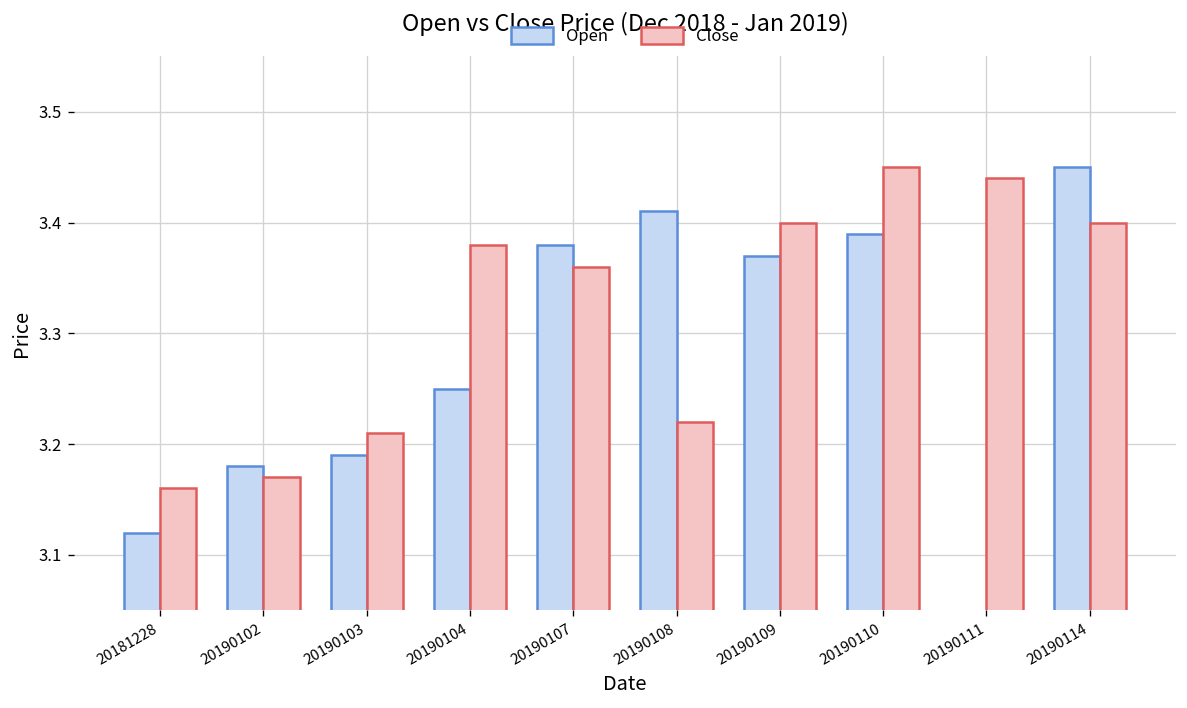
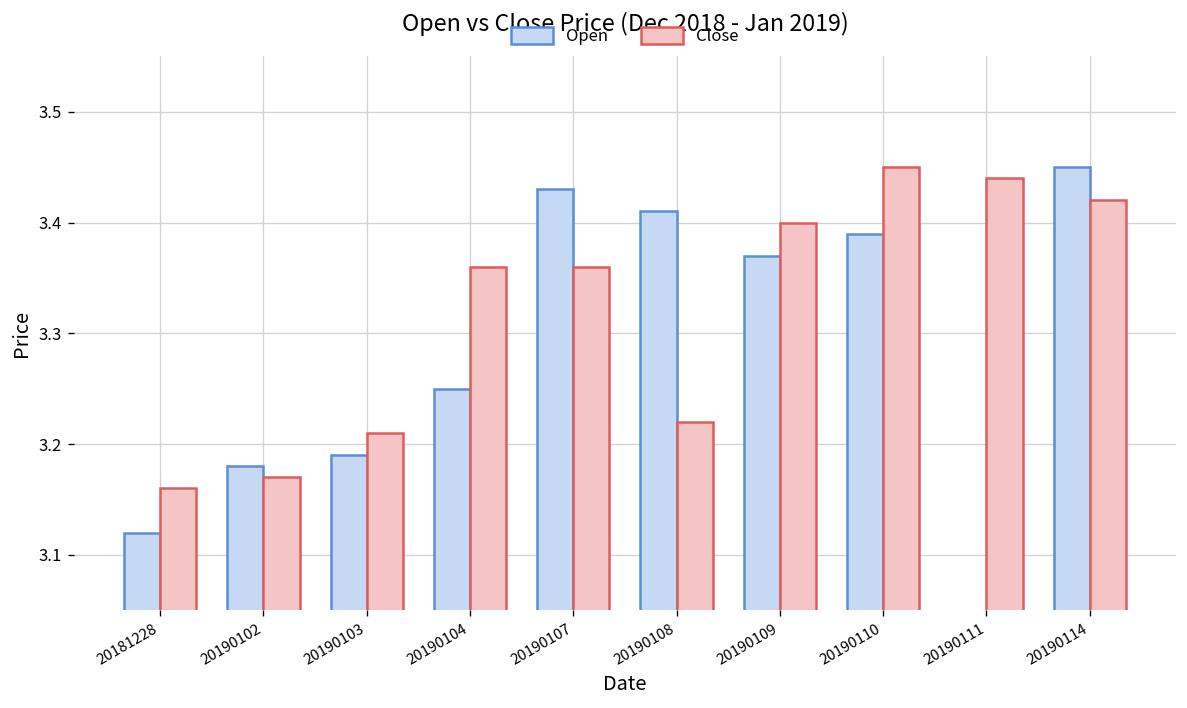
  {
    "Open": {
      "20181228": 3.12,
      "20190102": 3.18,
      "20190103": 3.19,
      "20190104": 3.25,
-     "20190107": 3.38,
+     "20190107": 3.43,
      "20190108": 3.41,
      "20190109": 3.37,
      "20190110": 3.39,
      "20190114": 3.45
    },
    "Close": {
      "20181228": 3.16,
      "20190102": 3.17,
      "20190103": 3.21,
-     "20190104": 3.38,
+     "20190104": 3.36,
      "20190107": 3.36,
      "20190108": 3.22,
      "20190109": 3.40,
      "20190110": 3.45,
      "20190111": 3.44,
-     "20190114": 3.40
+     "20190114": 3.42
    }
  }
